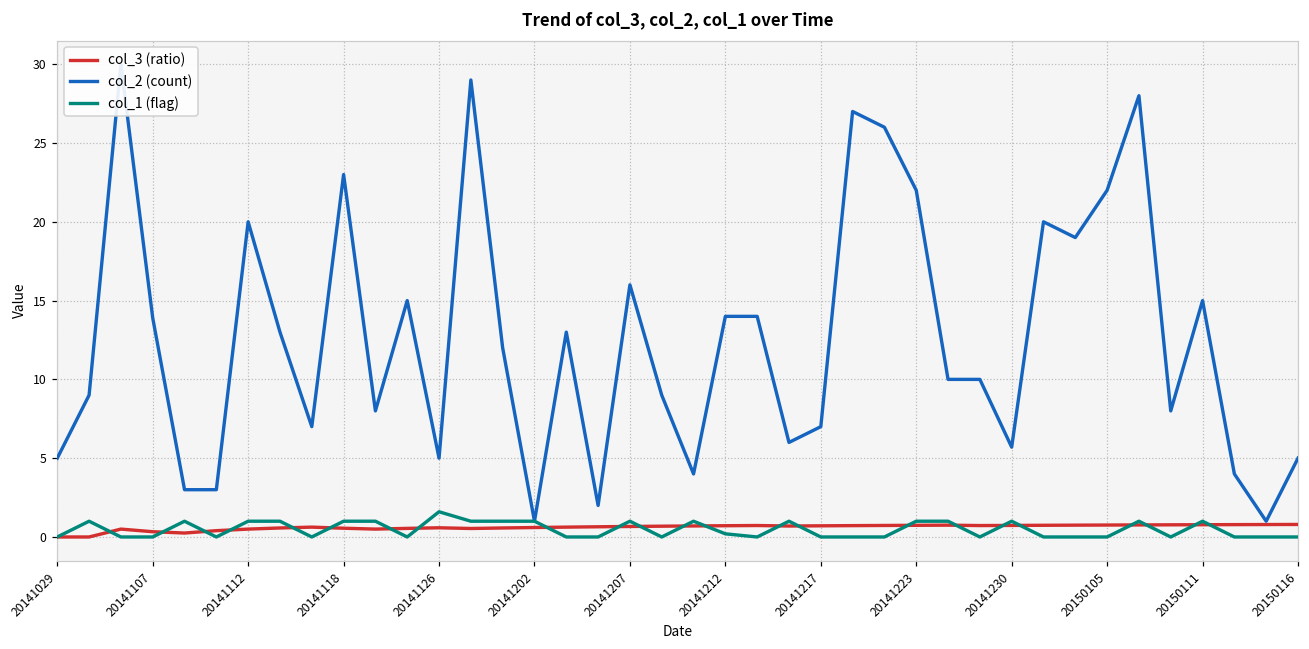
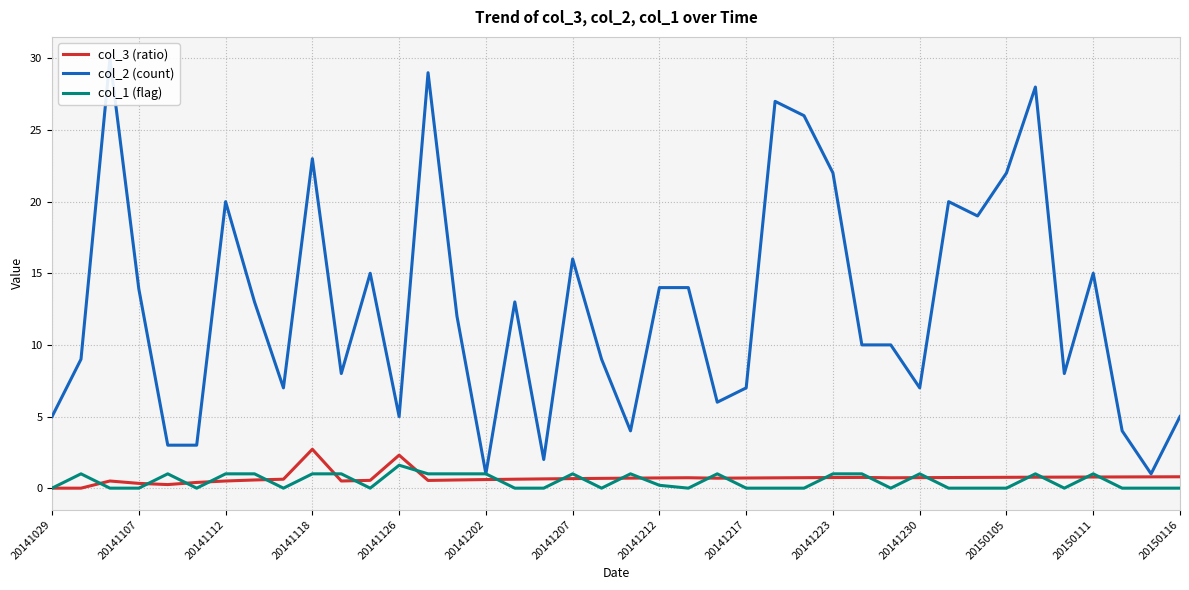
  {
    "col_3 (ratio)": {
      "20141107": 0.3,
      "20141112": 0.5,
-     "20141118": 0.6,
-     "20141126": 0.6,
+     "20141118": 2.7,
+     "20141126": 2.3,
      "20141202": 0.6,
      "20141207": 0.7,
      "20141212": 0.7,
      "20141217": 0.7,
      "20141223": 0.7,
      "20141230": 0.7,
      "20150105": 0.8,
      "20150111": 0.8,
      "20150116": 0.8
    },
    "col_2 (count)": {
      "20141029": 5.0,
      "20141107": 13.9,
      "20141112": 20.0,
      "20141118": 23.0,
      "20141126": 5.0,
      "20141207": 16.0,
      "20141212": 14.0,
      "20141217": 7.0,
      "20141223": 22.0,
-     "20141230": 5.7,
+     "20141230": 7.0,
      "20150105": 22.0,
      "20150111": 15.0,
      "20150116": 5.0
    },
    "col_1 (flag)": {
      "20141107": 0.0,
      "20141112": 1.0,
      "20141118": 1.0,
      "20141126": 1.6,
      "20141207": 1.0,
      "20141212": 0.2,
      "20141217": 0.0,
      "20141223": 1.0,
      "20141230": 1.0,
      "20150105": 0.0,
      "20150111": 1.0,
      "20150116": 0.0
    }
  }
